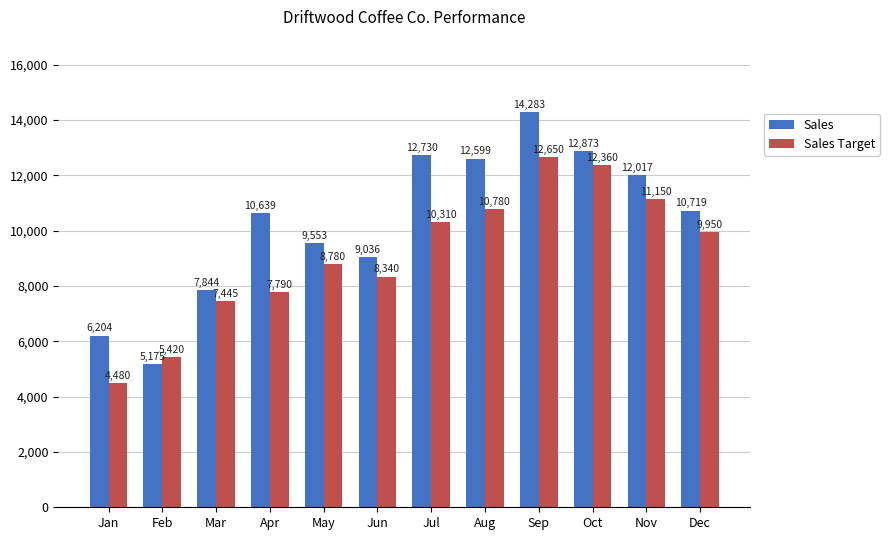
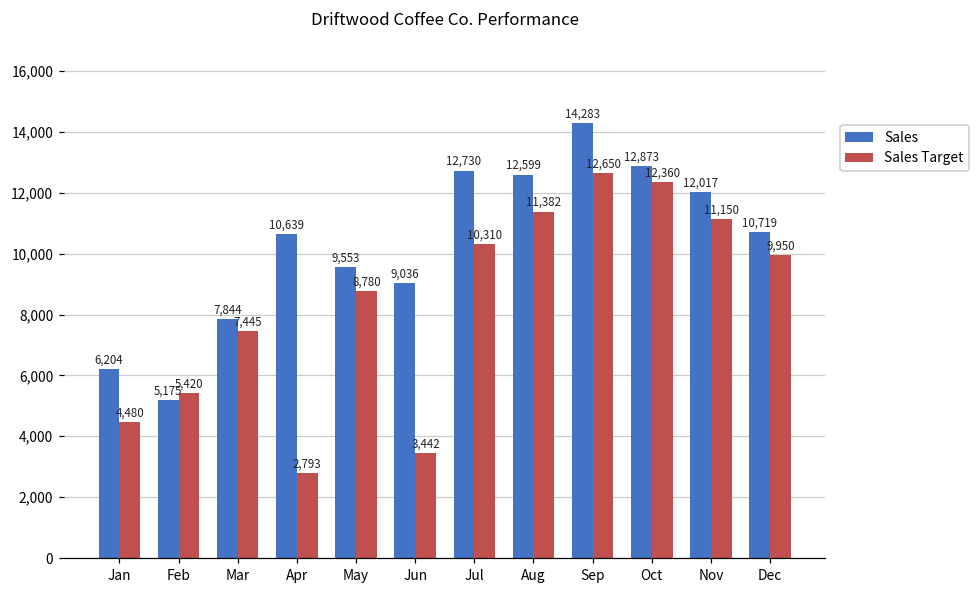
  {
    "Sales": {
      "Jan": "6,204",
      "Feb": "5,175",
      "Mar": "7,844",
      "Apr": "10,639",
      "May": "9,553",
      "Jun": "9,036",
      "Jul": "12,730",
      "Aug": "12,599",
      "Sep": "14,283",
      "Oct": "12,873",
      "Nov": "12,017",
      "Dec": "10,719"
    },
    "Sales Target": {
      "Jan": "4,480",
      "Feb": "5,420",
      "Mar": "7,445",
-     "Apr": "7,790",
+     "Apr": "2,793",
      "May": "8,780",
-     "Jun": "8,340",
+     "Jun": "3,442",
      "Jul": "10,310",
-     "Aug": "10,780",
+     "Aug": "11,382",
      "Sep": "12,650",
      "Oct": "12,360",
      "Nov": "11,150",
      "Dec": "9,950"
    }
  }
